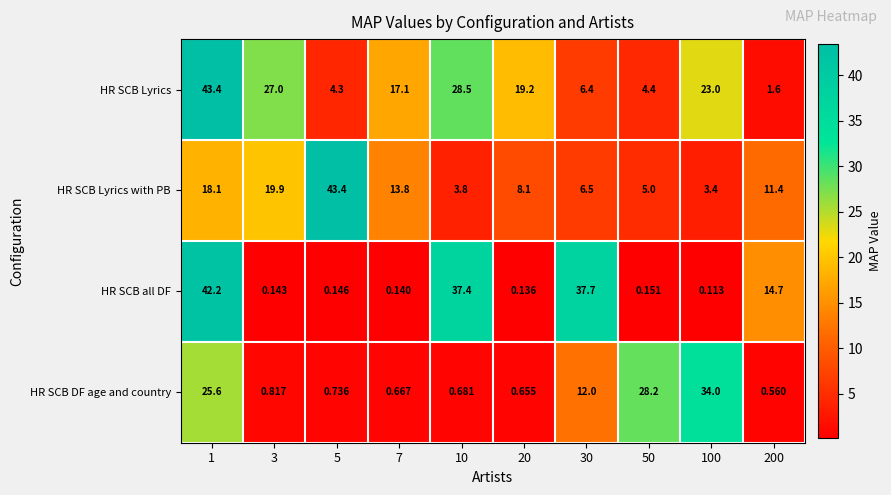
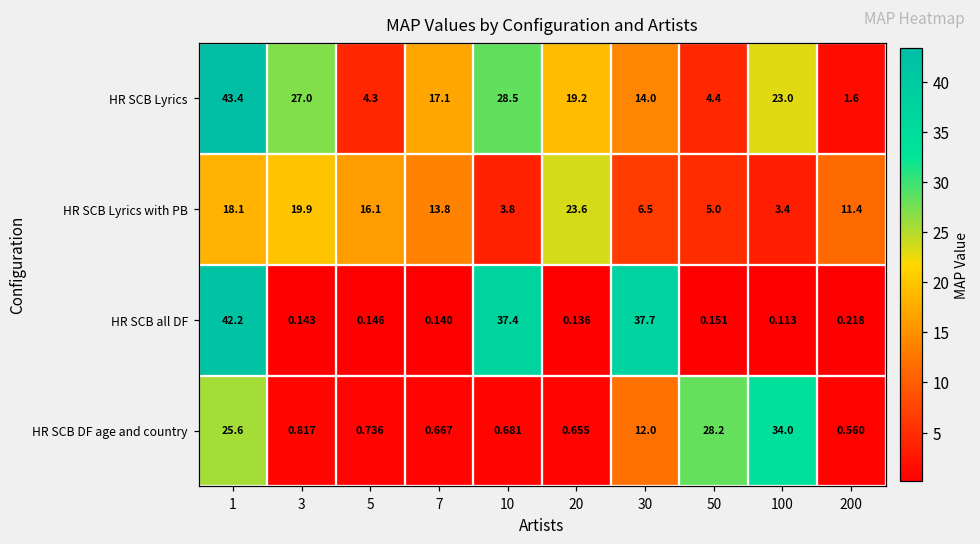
  {
    "HR SCB Lyrics": {
      "1": 43.4,
      "3": 27.0,
      "5": 4.3,
      "7": 17.1,
      "10": 28.5,
      "20": 19.2,
-     "30": 6.4,
+     "30": 14.0,
      "50": 4.4,
      "100": 23.0,
      "200": 1.6
    },
    "HR SCB Lyrics with PB": {
      "1": 18.1,
      "3": 19.9,
-     "5": 43.4,
+     "5": 16.1,
      "7": 13.8,
      "10": 3.8,
-     "20": 8.1,
+     "20": 23.6,
      "30": 6.5,
      "50": 5.0,
      "100": 3.4,
      "200": 11.4
    },
    "HR SCB all DF": {
      "1": 42.2,
      "3": 0.143,
      "5": 0.146,
      "7": 0.140,
      "10": 37.4,
      "20": 0.136,
      "30": 37.7,
      "50": 0.151,
      "100": 0.113,
-     "200": 14.7
+     "200": 0.218
    },
    "HR SCB DF age and country": {
      "1": 25.6,
      "3": 0.817,
      "5": 0.736,
      "7": 0.667,
      "10": 0.681,
      "20": 0.655,
      "30": 12.0,
      "50": 28.2,
      "100": 34.0,
      "200": 0.560
    }
  }
